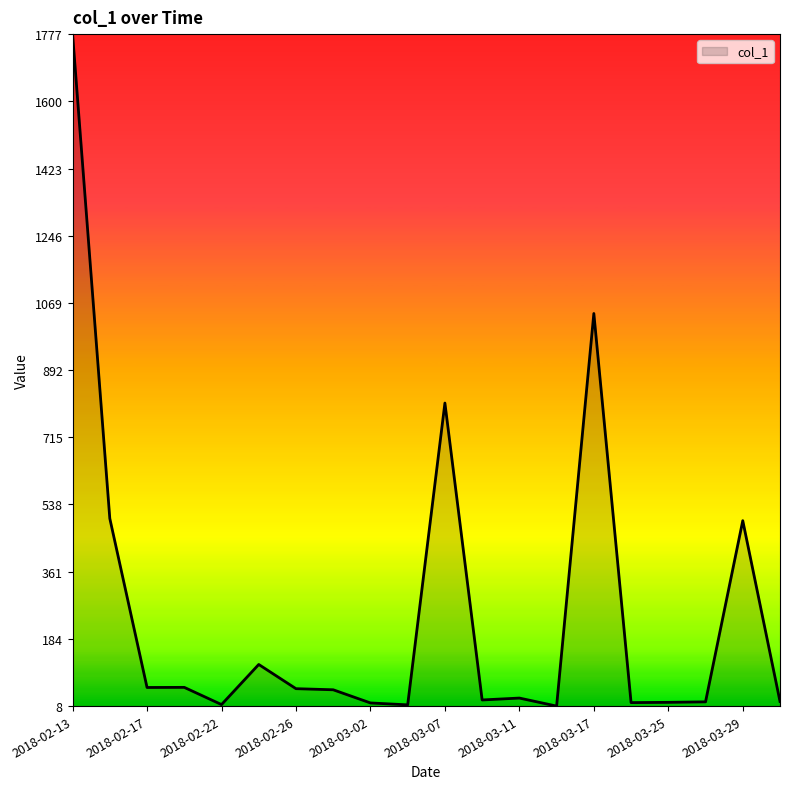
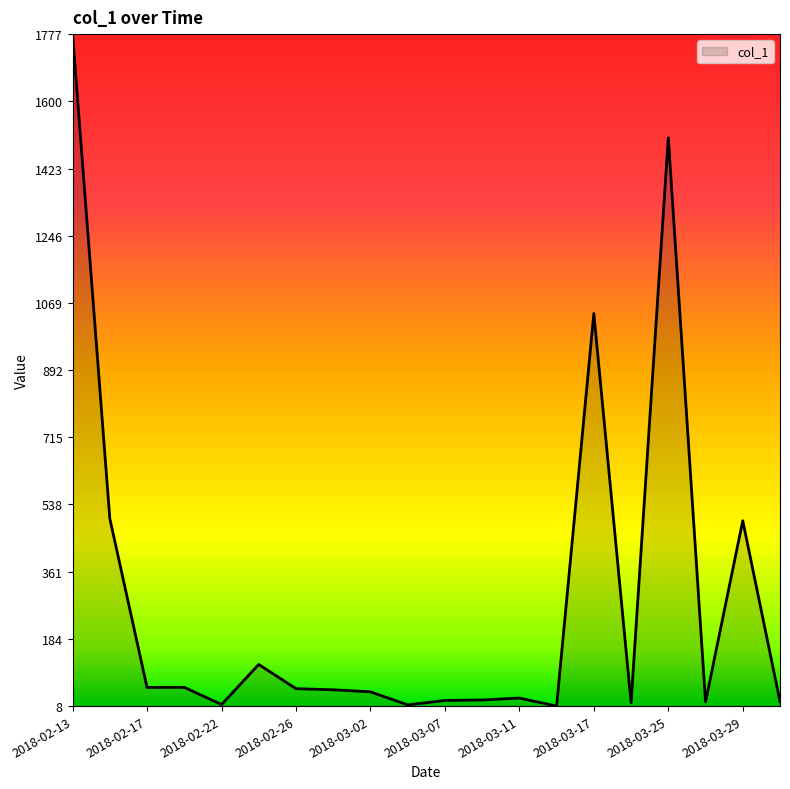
  {
    "2018-02-13": 1780,
    "2018-02-17": 60,
    "2018-02-22": 10,
    "2018-02-26": 50,
-   "2018-03-02": 20,
-   "2018-03-07": 810,
+   "2018-03-02": 40,
+   "2018-03-07": 20,
    "2018-03-11": 30,
    "2018-03-17": 1040,
-   "2018-03-25": 20,
+   "2018-03-25": 1500,
    "2018-03-29": 500
  }
